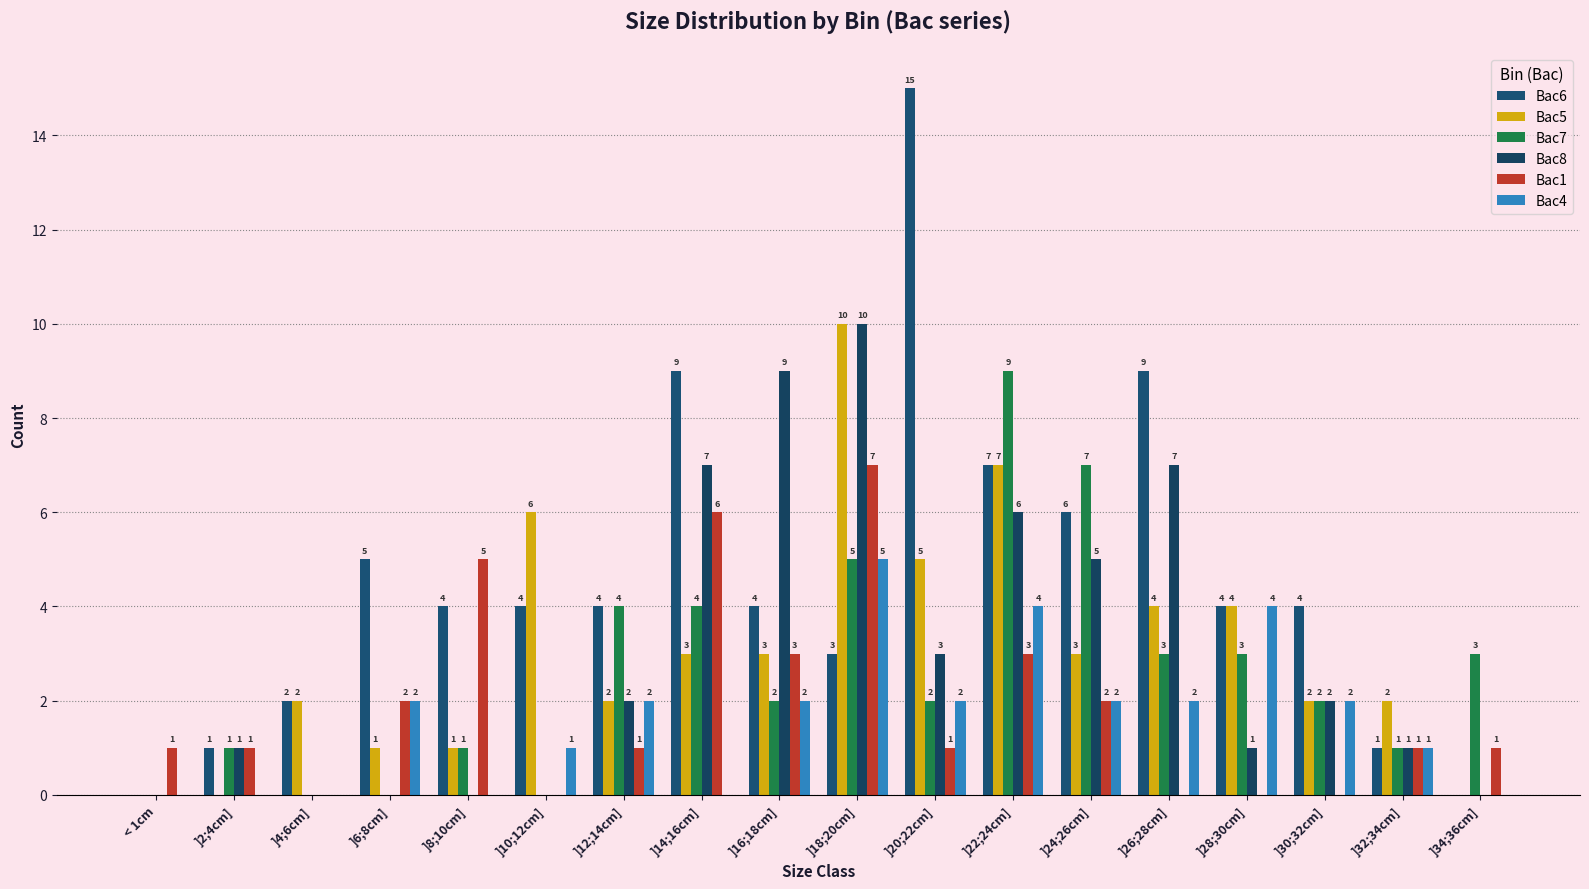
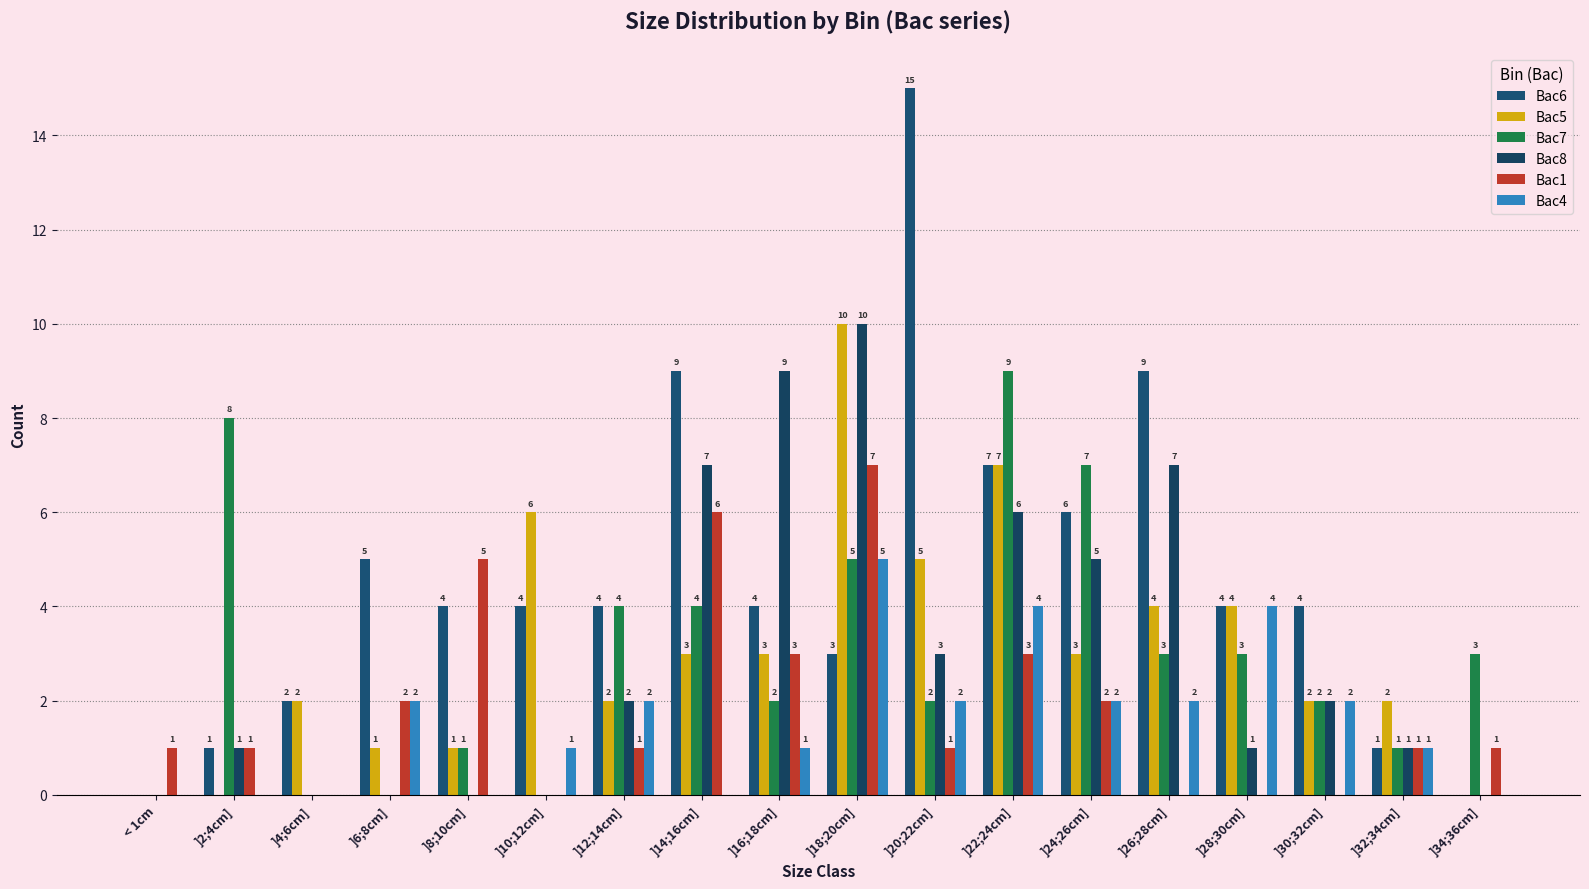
  {
    "Bac5": {
      "]4;6cm]": 2,
      "]6;8cm]": 1,
      "]8;10cm]": 1,
      "]10;12cm]": 6,
      "]12;14cm]": 2,
      "]14;16cm]": 3,
      "]16;18cm]": 3,
      "]18;20cm]": 10,
      "]20;22cm]": 5,
      "]22;24cm]": 7,
      "]24;26cm]": 3,
      "]26;28cm]": 4,
      "]28;30cm]": 4,
      "]30;32cm]": 2,
      "]32;34cm]": 2
    },
    "Bac7": {
-     "]2;4cm]": 1,
+     "]2;4cm]": 8,
      "]8;10cm]": 1,
      "]12;14cm]": 4,
      "]14;16cm]": 4,
      "]16;18cm]": 2,
      "]18;20cm]": 5,
      "]20;22cm]": 2,
      "]22;24cm]": 9,
      "]24;26cm]": 7,
      "]26;28cm]": 3,
      "]28;30cm]": 3,
      "]30;32cm]": 2,
      "]32;34cm]": 1,
      "]34;36cm]": 3
    },
    "Bac1": {
      "< 1cm": 1,
      "]2;4cm]": 1,
      "]6;8cm]": 2,
      "]8;10cm]": 5,
      "]12;14cm]": 1,
      "]14;16cm]": 6,
      "]16;18cm]": 3,
      "]18;20cm]": 7,
      "]20;22cm]": 1,
      "]22;24cm]": 3,
      "]24;26cm]": 2,
      "]32;34cm]": 1,
      "]34;36cm]": 1
    },
    "Bac4": {
      "]6;8cm]": 2,
      "]10;12cm]": 1,
      "]12;14cm]": 2,
-     "]16;18cm]": 2,
+     "]16;18cm]": 1,
      "]18;20cm]": 5,
      "]20;22cm]": 2,
      "]22;24cm]": 4,
      "]24;26cm]": 2,
      "]26;28cm]": 2,
      "]28;30cm]": 4,
      "]30;32cm]": 2,
      "]32;34cm]": 1
    }
  }
